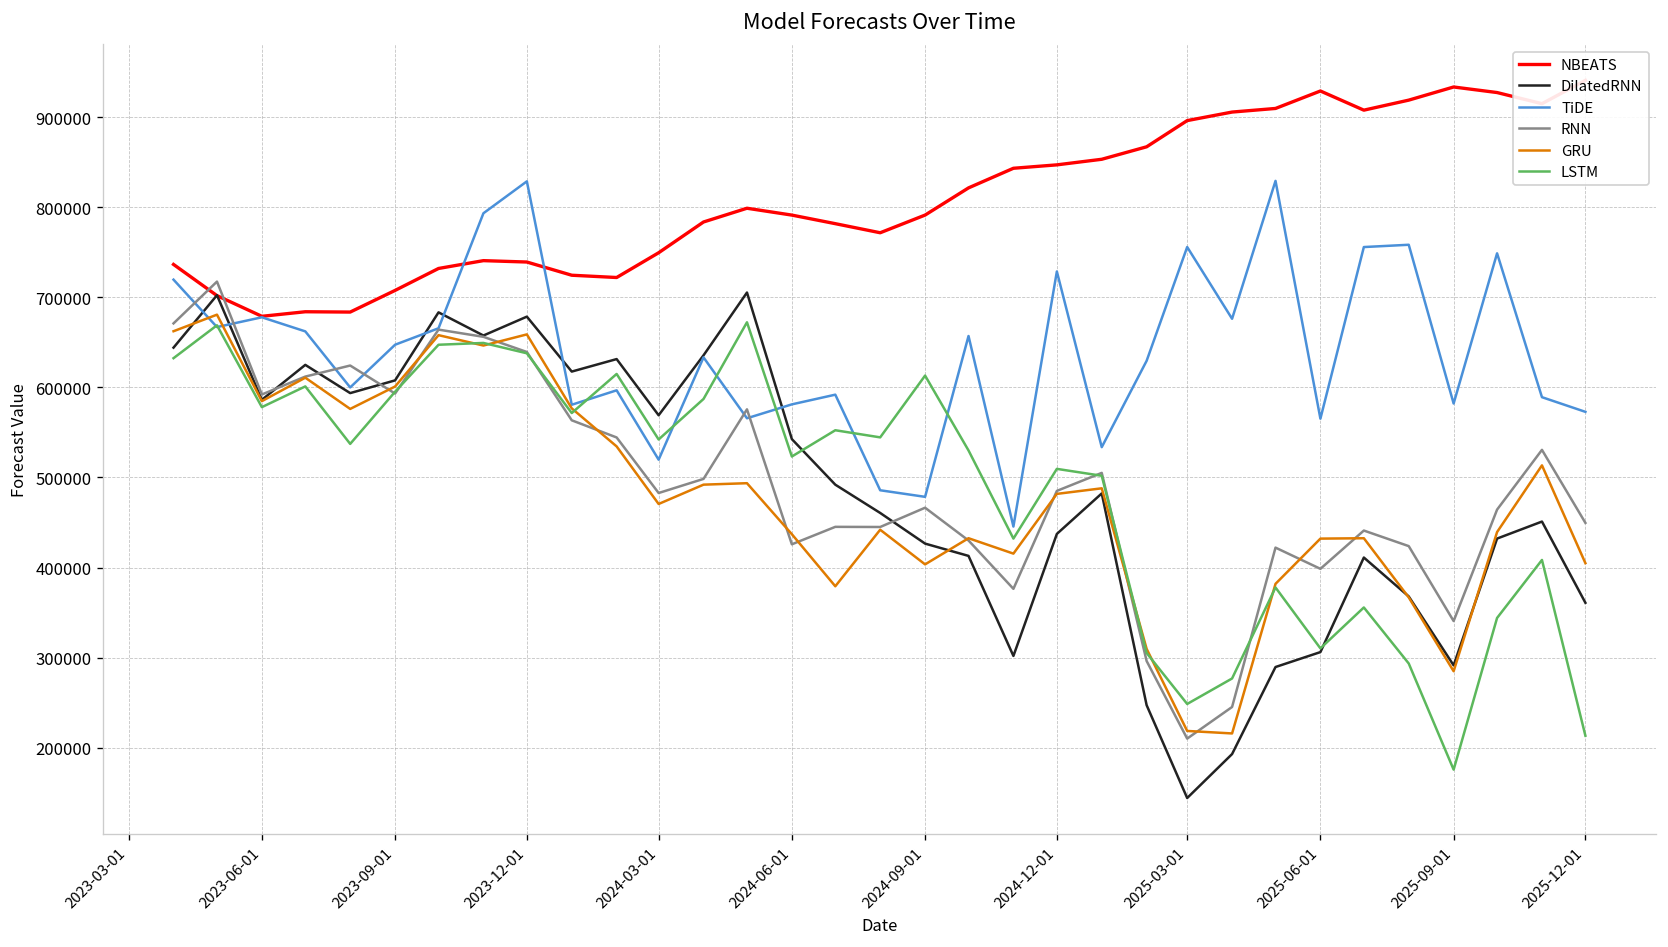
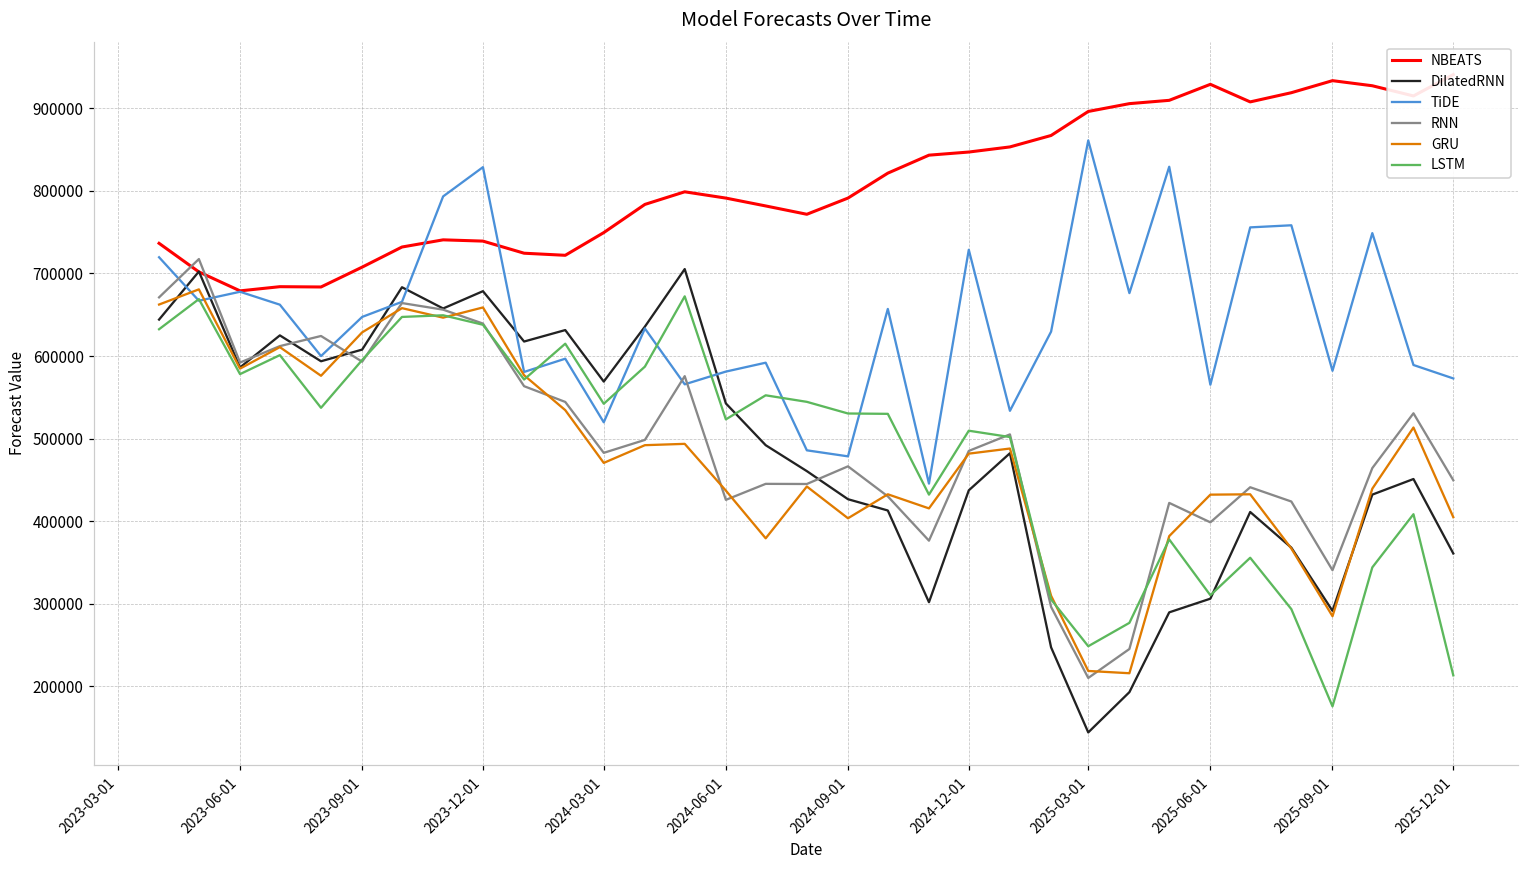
  {
    "NBEATS": {
      "2023-09-01": 710000,
      "2023-12-01": 740000,
      "2024-03-01": 750000,
      "2024-06-01": 790000,
      "2024-09-01": 790000,
      "2024-12-01": 850000,
      "2025-03-01": 900000,
      "2025-06-01": 930000,
      "2025-09-01": 930000
    },
    "DilatedRNN": {
      "2023-09-01": 610000,
      "2023-12-01": 680000,
      "2024-03-01": 570000,
      "2024-06-01": 540000,
      "2024-09-01": 430000,
      "2024-12-01": 440000,
      "2025-03-01": 140000,
      "2025-06-01": 310000,
      "2025-09-01": 290000,
      "2025-12-01": 360000
    },
    "TiDE": {
      "2023-09-01": 650000,
      "2023-12-01": 830000,
      "2024-03-01": 520000,
      "2024-06-01": 580000,
      "2024-09-01": 480000,
      "2024-12-01": 730000,
-     "2025-03-01": 760000,
+     "2025-03-01": 860000,
      "2025-06-01": 570000,
      "2025-09-01": 580000,
      "2025-12-01": 570000
    },
    "RNN": {
      "2023-06-01": 590000,
      "2024-03-01": 480000,
      "2024-06-01": 430000,
      "2024-09-01": 470000,
      "2025-03-01": 210000,
      "2025-06-01": 400000,
      "2025-09-01": 340000,
      "2025-12-01": 450000
    },
    "GRU": {
-     "2023-09-01": 600000,
+     "2023-09-01": 630000,
      "2023-12-01": 660000,
      "2024-03-01": 470000,
      "2024-06-01": 440000,
      "2024-09-01": 400000,
      "2025-03-01": 220000,
      "2025-06-01": 430000,
      "2025-09-01": 280000,
      "2025-12-01": 400000
    },
    "LSTM": {
      "2023-06-01": 580000,
      "2024-03-01": 540000,
      "2024-06-01": 520000,
-     "2024-09-01": 610000,
+     "2024-09-01": 530000,
      "2024-12-01": 510000,
      "2025-03-01": 250000,
      "2025-06-01": 310000,
      "2025-09-01": 180000,
      "2025-12-01": 210000
    }
  }
